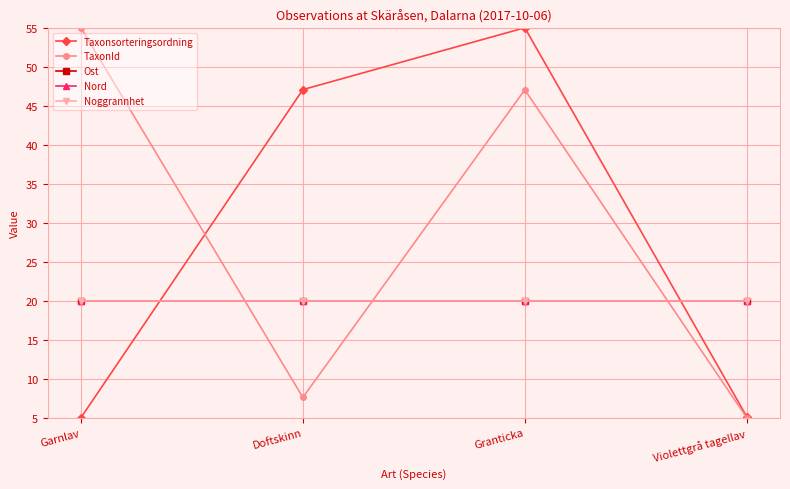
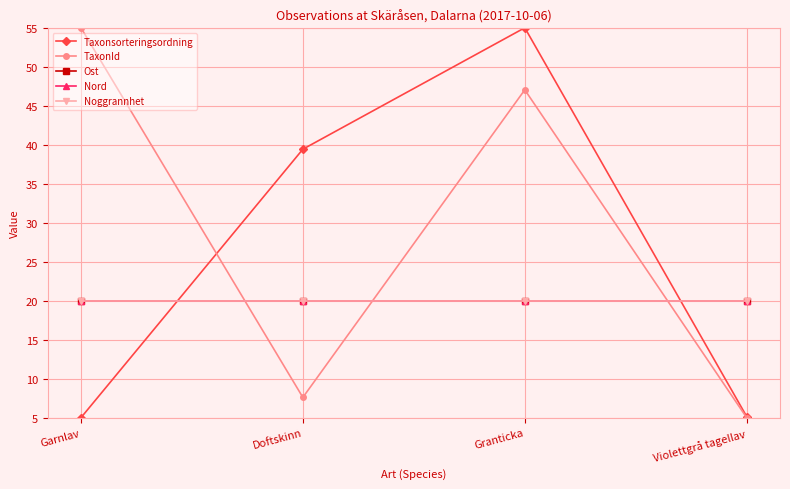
  {
    "Taxonsorteringsordning": {
      "Garnlav": 5,
-     "Doftskinn": 47,
+     "Doftskinn": 39,
      "Granticka": 55
    }
  }
